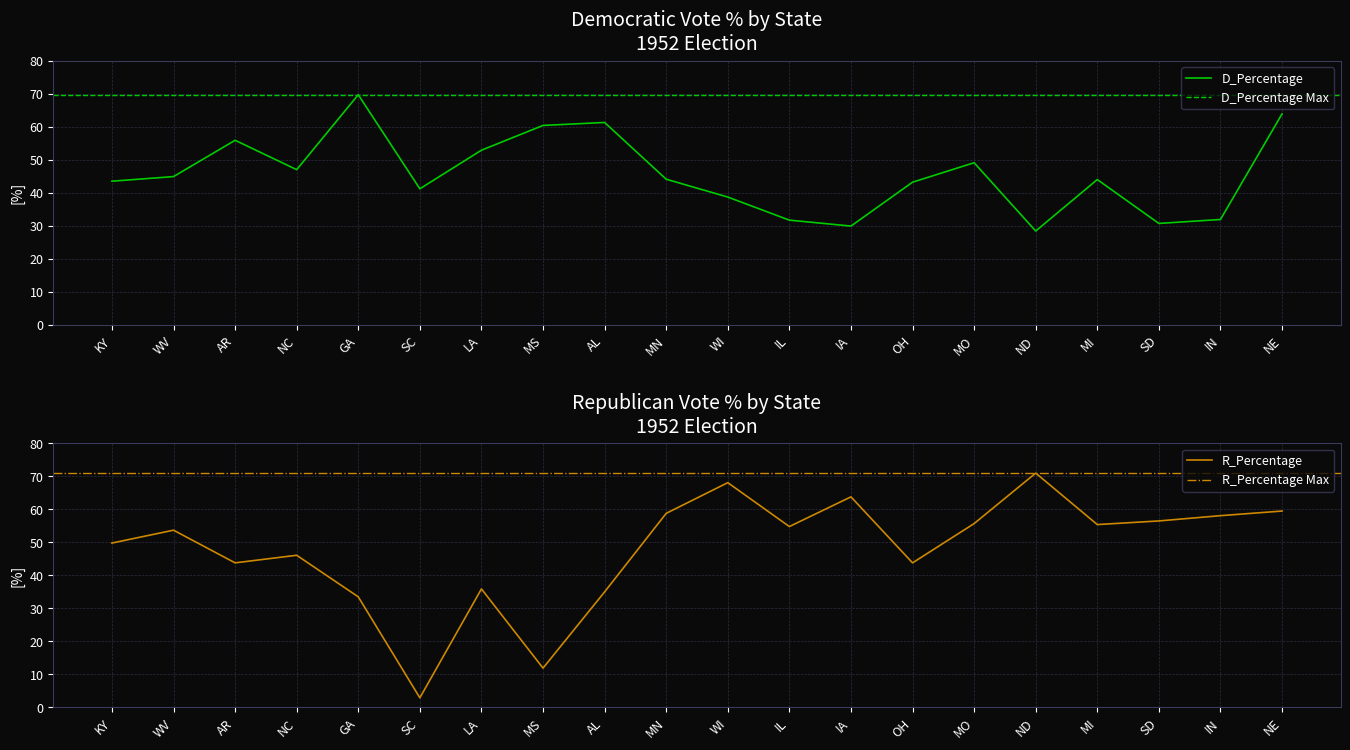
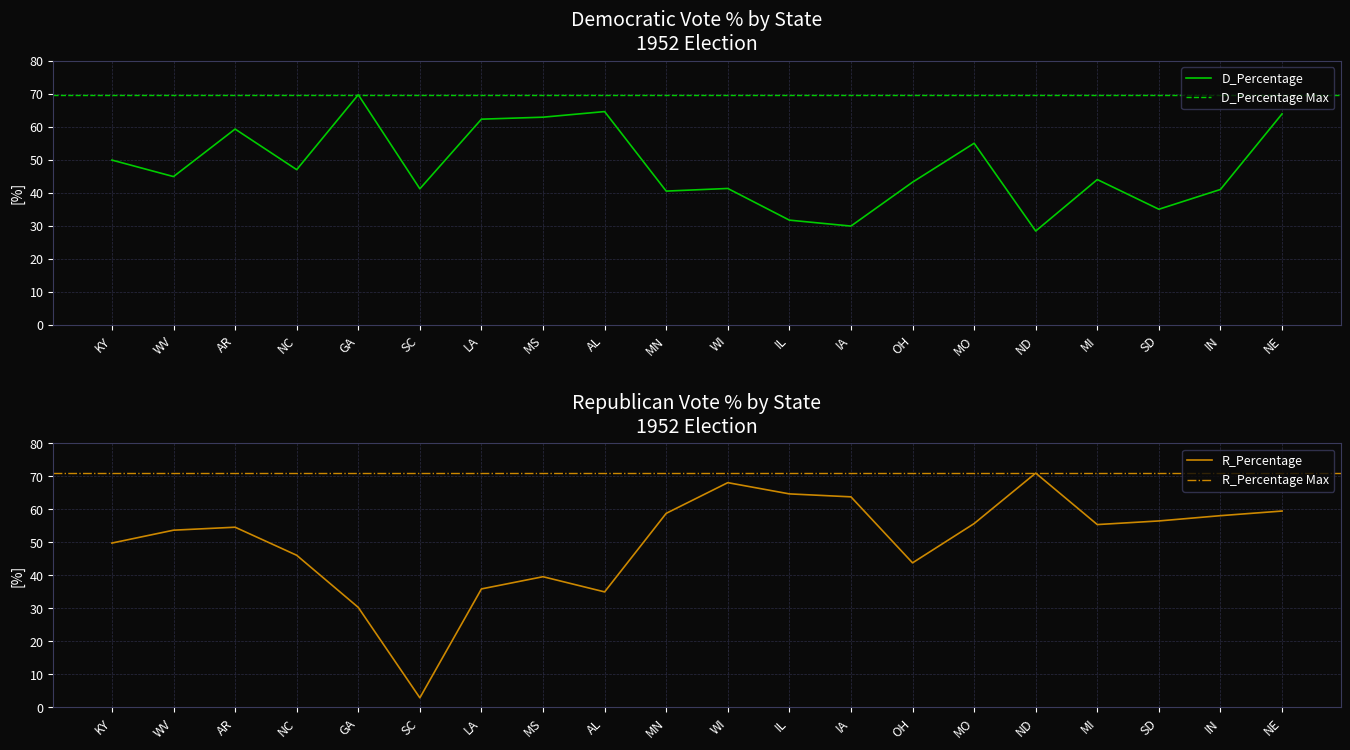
  {
    "Democratic Vote % by State 1952 Election": {
-     "KY": 44,
+     "KY": 50,
      "WV": 45,
-     "AR": 56,
+     "AR": 59,
      "NC": 47,
      "GA": 70,
      "SC": 41,
-     "LA": 53,
-     "MS": 60,
-     "AL": 61,
-     "MN": 44,
-     "WI": 39,
+     "LA": 62,
+     "MS": 63,
+     "AL": 65,
+     "MN": 41,
+     "WI": 41,
      "IL": 32,
      "IA": 30,
      "OH": 43,
-     "MO": 49,
+     "MO": 55,
      "ND": 28,
      "MI": 44,
-     "SD": 31,
-     "IN": 32,
+     "SD": 35,
+     "IN": 41,
      "NE": 64
    },
    "Republican Vote % by State 1952 Election": {
      "KY": 50,
      "WV": 54,
-     "AR": 44,
+     "AR": 55,
      "NC": 46,
-     "GA": 34,
+     "GA": 30,
      "SC": 3,
      "LA": 36,
-     "MS": 12,
+     "MS": 40,
      "AL": 35,
      "MN": 59,
      "WI": 68,
-     "IL": 55,
+     "IL": 65,
      "IA": 64,
      "OH": 44,
      "MO": 56,
      "ND": 71,
      "MI": 55,
      "SD": 57,
      "IN": 58,
      "NE": 60
    }
  }
